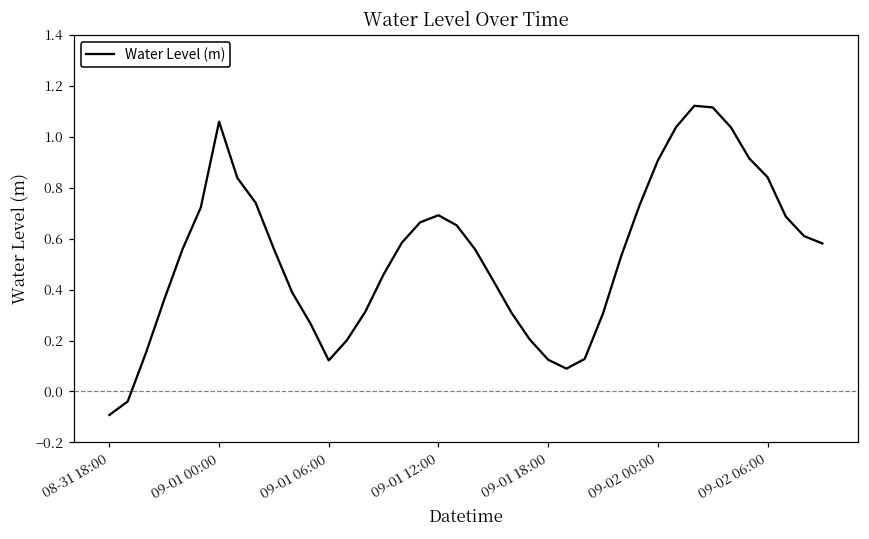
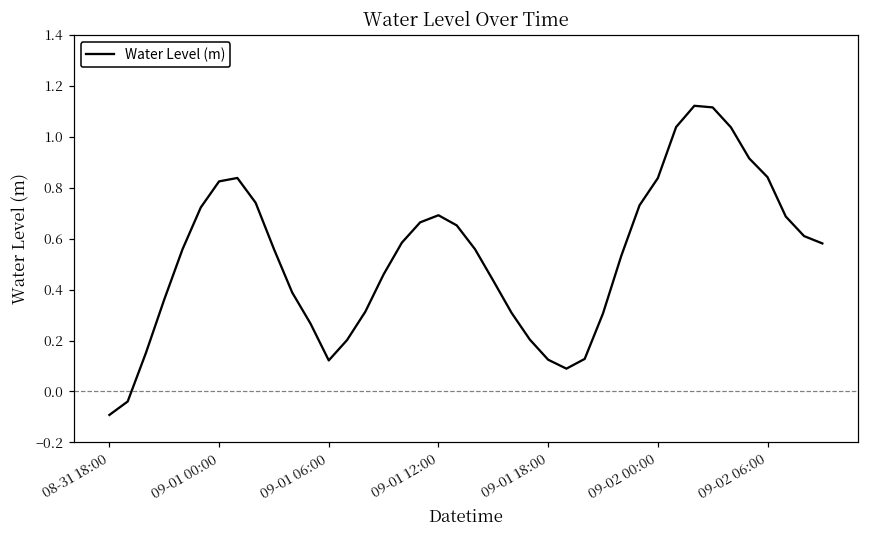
  {
    "08-31 18:00": -0.09,
-   "09-01 00:00": 1.06,
+   "09-01 00:00": 0.83,
    "09-01 06:00": 0.12,
    "09-01 12:00": 0.69,
    "09-01 18:00": 0.12,
-   "09-02 00:00": 0.91,
+   "09-02 00:00": 0.84,
    "09-02 06:00": 0.84
  }
